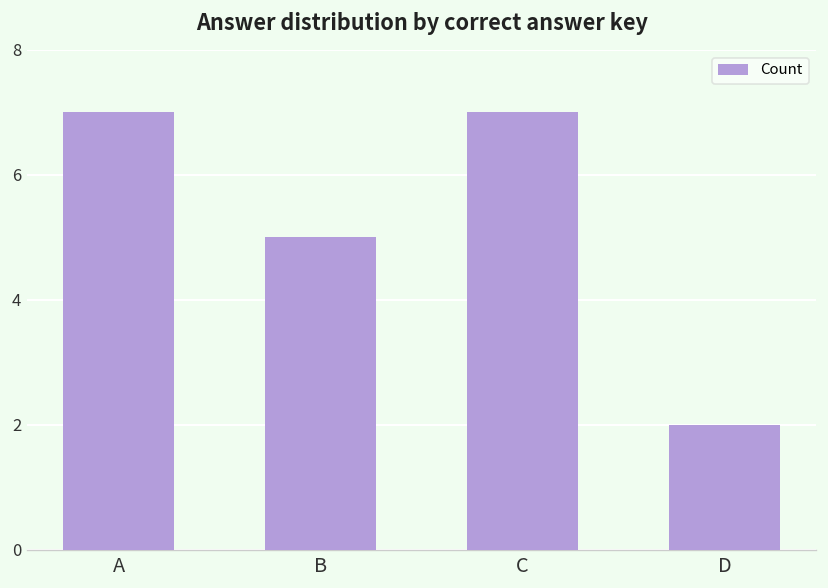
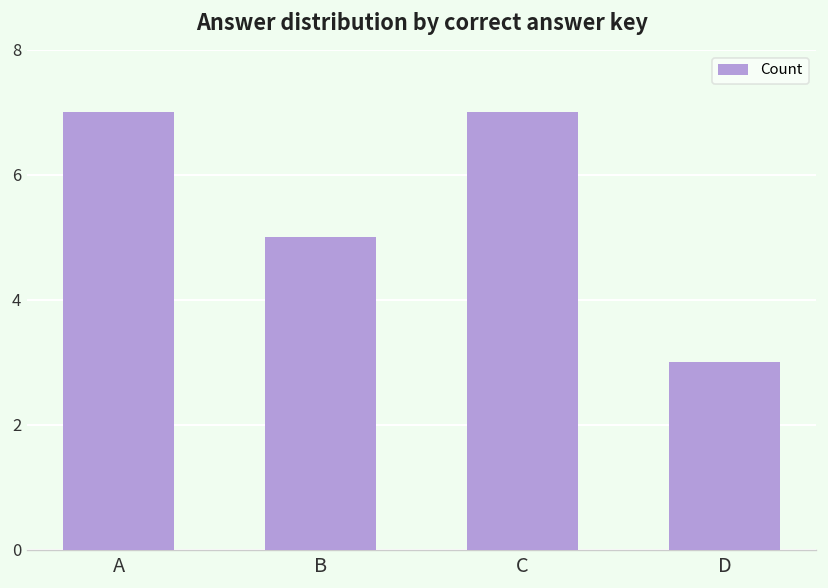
  {
    "A": 7,
    "B": 5,
    "C": 7,
-   "D": 2
+   "D": 3
  }
